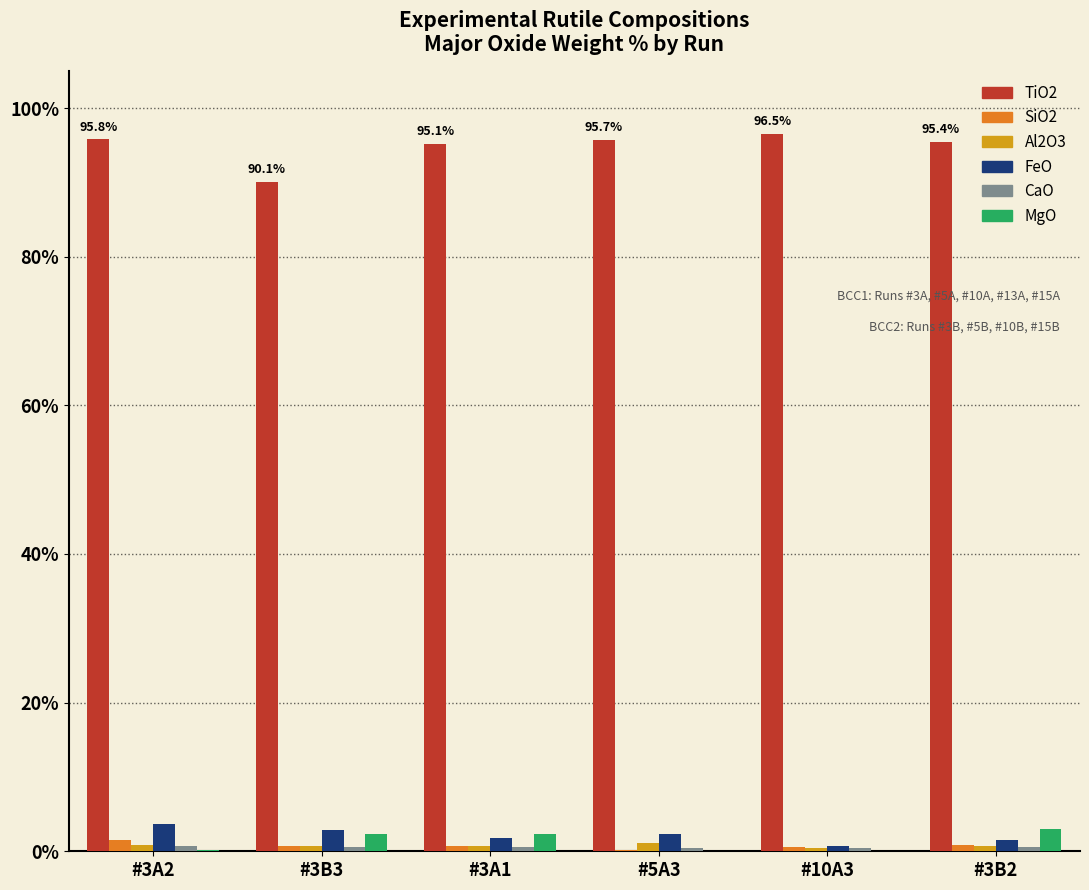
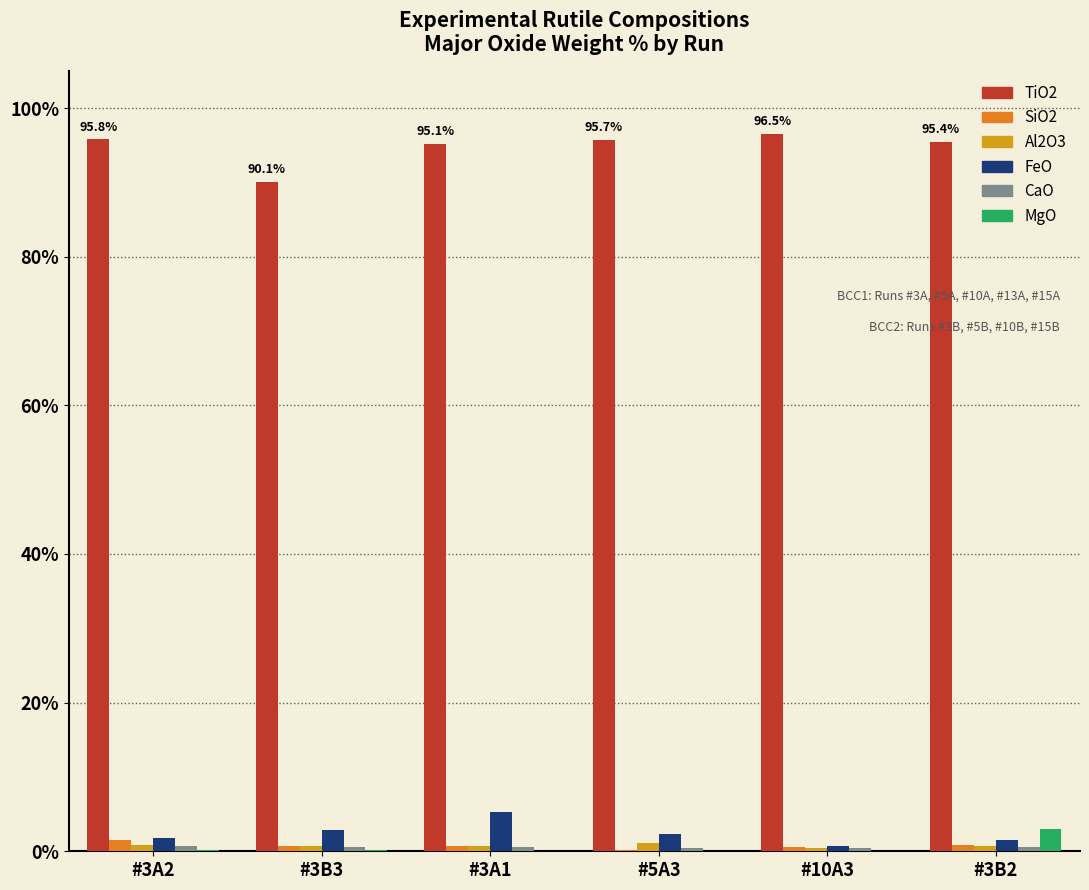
  {
    "TiO2": {
      "#3A2": "95.8%",
      "#3B3": "90.1%",
      "#3A1": "95.1%",
      "#5A3": "95.7%",
      "#10A3": "96.5%",
      "#3B2": "95.4%"
    },
    "FeO": {
-     "#3A2": "4%",
+     "#3A2": "2%",
      "#3B3": "3%",
-     "#3A1": "2%",
+     "#3A1": "5%",
      "#5A3": "2%",
      "#10A3": "1%",
      "#3B2": "2%"
    },
    "CaO": {
      "#3A2": "1%",
      "#3B3": "1%",
      "#3A1": "1%",
      "#5A3": "0%",
      "#10A3": "1%",
      "#3B2": "1%"
    },
    "MgO": {
-     "#3B3": "2%",
-     "#3A1": "2%",
+     "#3B3": "0%",
+     "#3A1": "0%",
      "#3B2": "3%"
    }
  }
